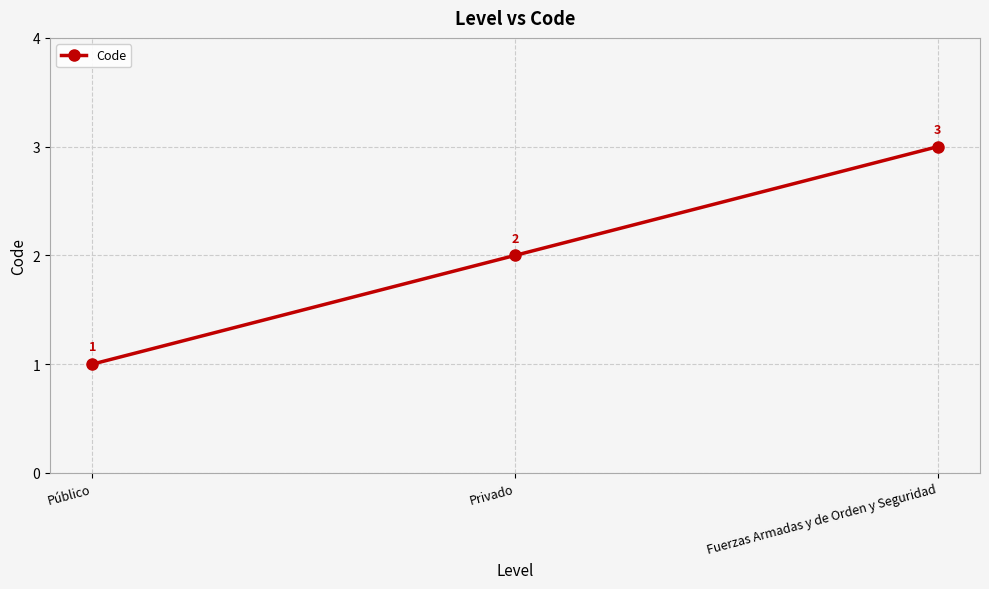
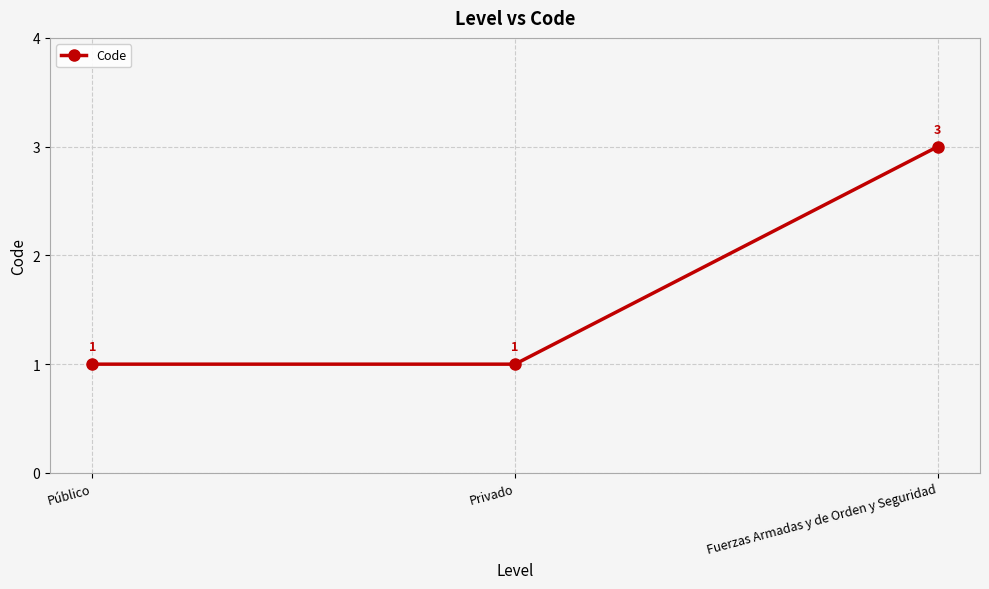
  {
    "Público": 1,
-   "Privado": 2,
+   "Privado": 1,
    "Fuerzas Armadas y de Orden y Seguridad": 3
  }
